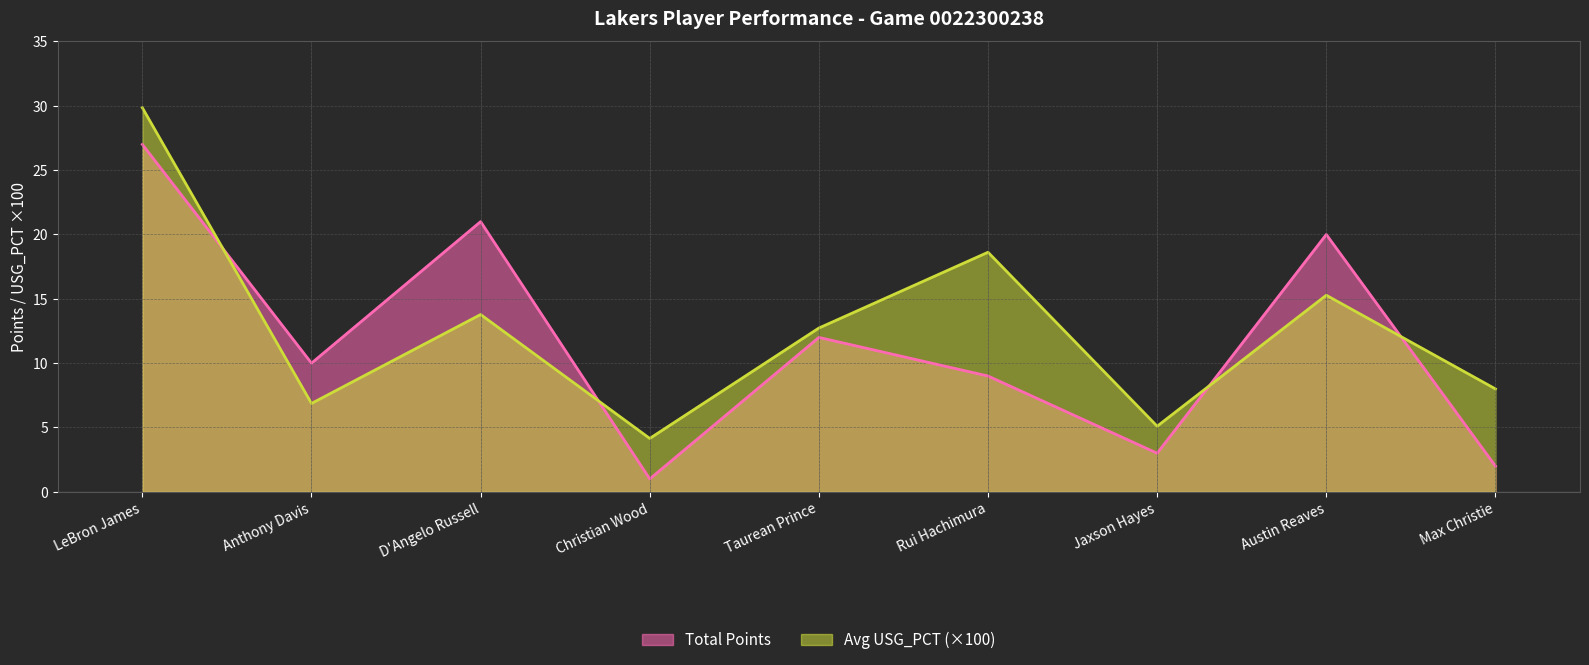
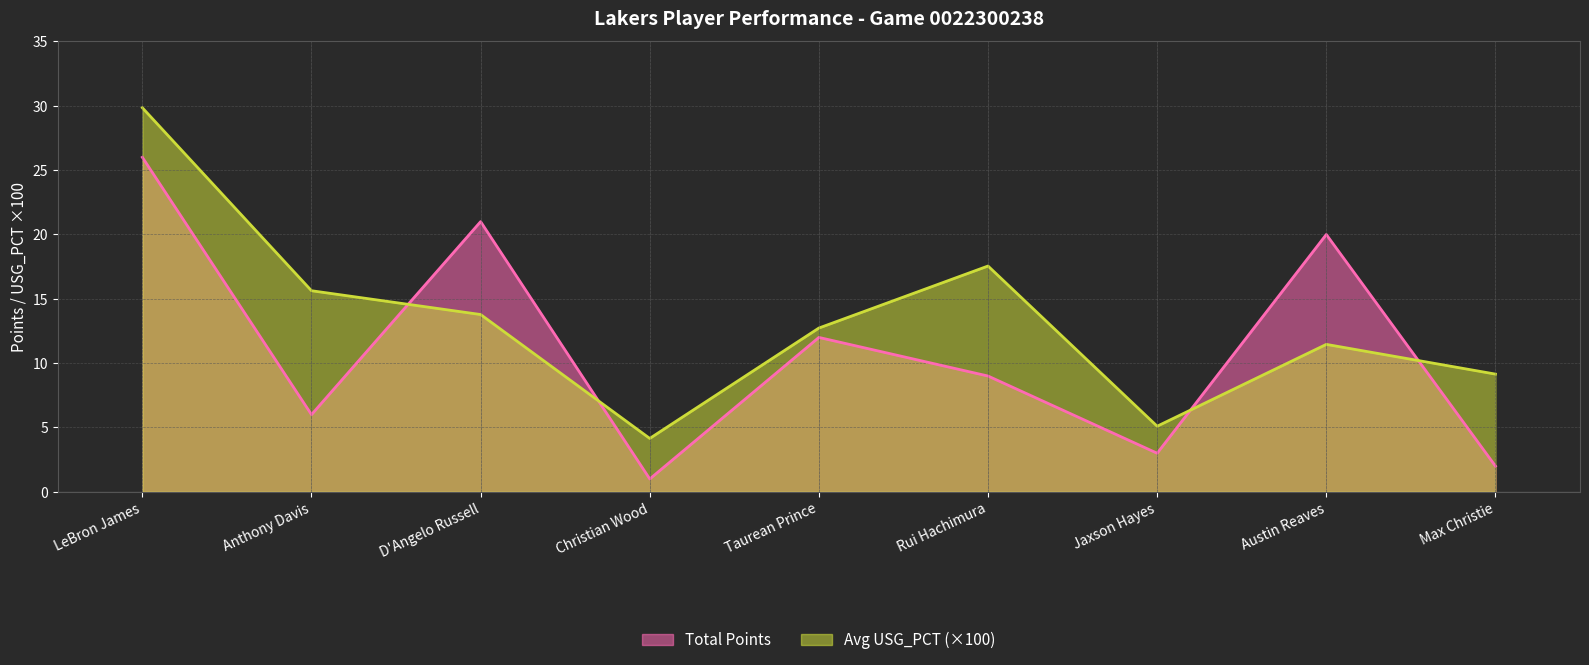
  {
    "Total Points": {
-     "LeBron James": 27,
-     "Anthony Davis": 10,
+     "LeBron James": 26,
+     "Anthony Davis": 6,
      "D'Angelo Russell": 21,
      "Christian Wood": 1,
      "Taurean Prince": 12,
      "Rui Hachimura": 9,
      "Jaxson Hayes": 3,
      "Austin Reaves": 20,
      "Max Christie": 2
    },
    "Avg USG_PCT (×100)": {
      "LeBron James": 29.8,
-     "Anthony Davis": 6.9,
+     "Anthony Davis": 15.6,
      "D'Angelo Russell": 13.8,
      "Christian Wood": 4.2,
      "Taurean Prince": 12.7,
-     "Rui Hachimura": 18.6,
+     "Rui Hachimura": 17.5,
      "Jaxson Hayes": 5.1,
-     "Austin Reaves": 15.3,
-     "Max Christie": 8.0
+     "Austin Reaves": 11.5,
+     "Max Christie": 9.2
    }
  }
